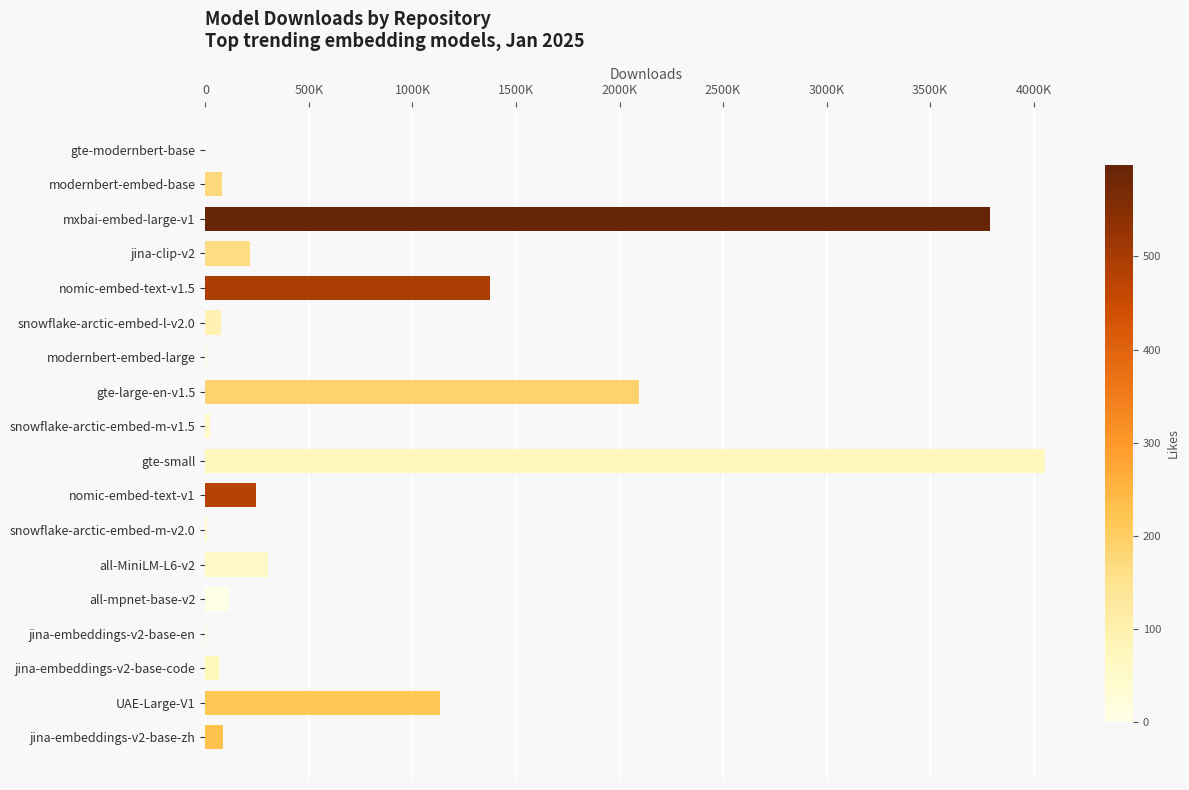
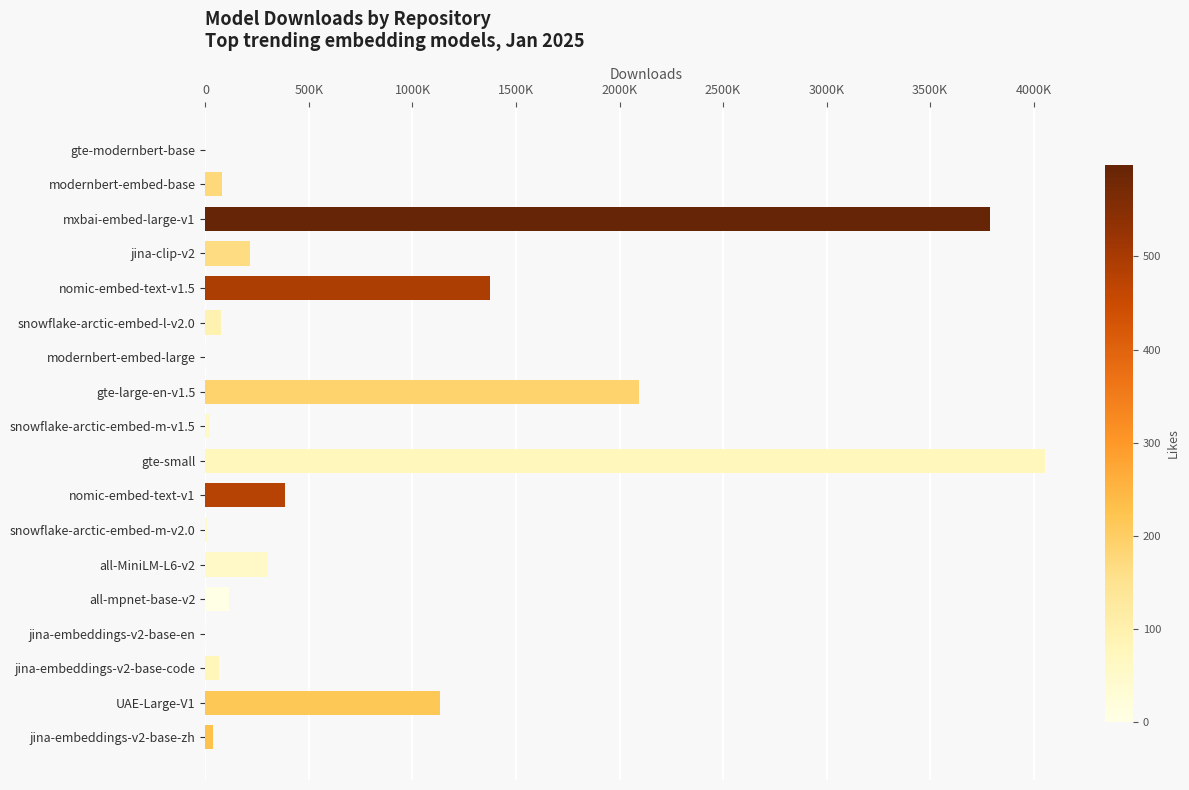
  {
    "modernbert-embed-base": 80000,
    "mxbai-embed-large-v1": 3790000,
    "jina-clip-v2": 220000,
    "nomic-embed-text-v1.5": 1370000,
    "snowflake-arctic-embed-l-v2.0": 80000,
    "gte-large-en-v1.5": 2100000,
    "snowflake-arctic-embed-m-v1.5": 20000,
    "gte-small": 4050000,
-   "nomic-embed-text-v1": 240000,
+   "nomic-embed-text-v1": 390000,
    "all-MiniLM-L6-v2": 300000,
    "all-mpnet-base-v2": 120000,
    "jina-embeddings-v2-base-code": 70000,
    "UAE-Large-V1": 1130000,
-   "jina-embeddings-v2-base-zh": 90000
+   "jina-embeddings-v2-base-zh": 40000
  }
